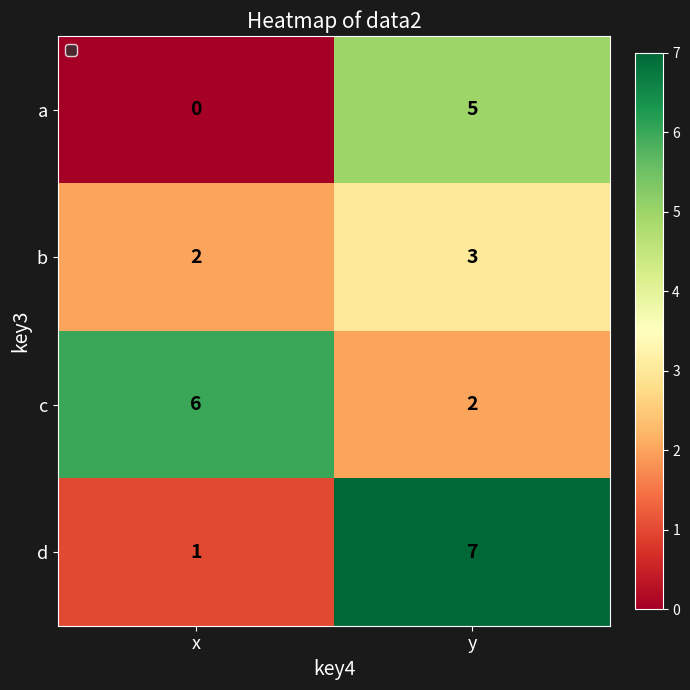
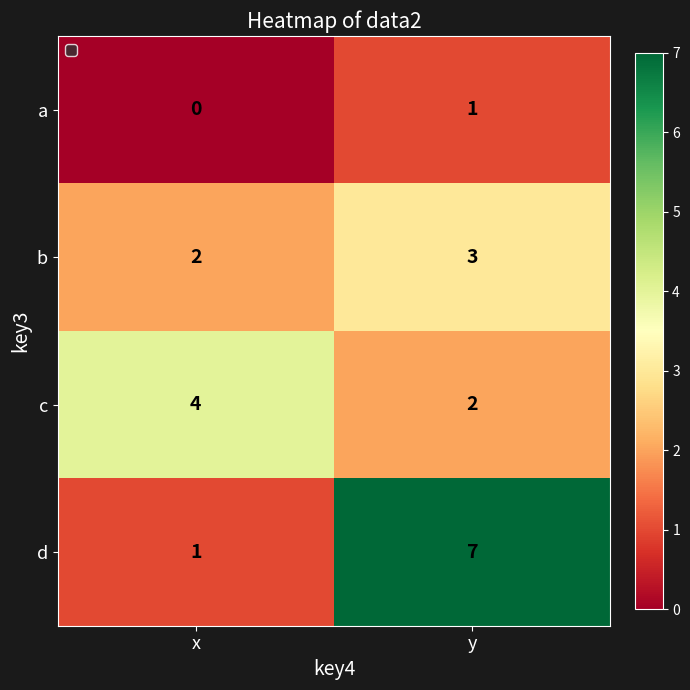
  {
    "a": {
      "x": 0,
-     "y": 5
+     "y": 1
    },
    "b": {
      "x": 2,
      "y": 3
    },
    "c": {
-     "x": 6,
+     "x": 4,
      "y": 2
    },
    "d": {
      "x": 1,
      "y": 7
    }
  }
